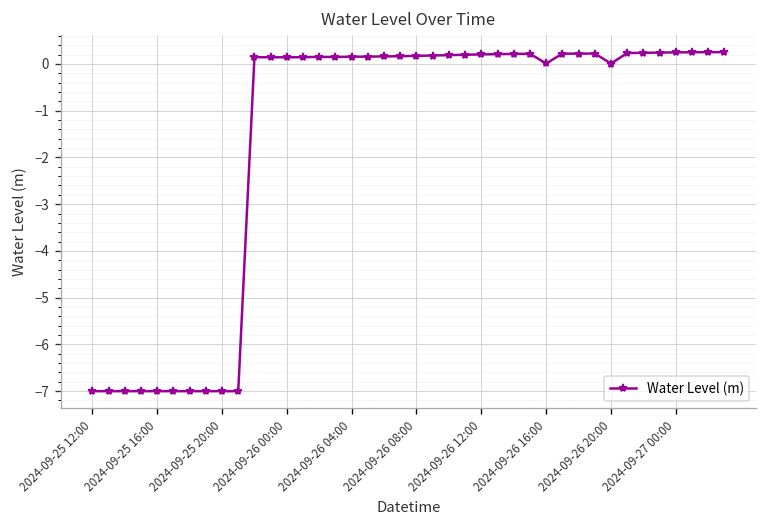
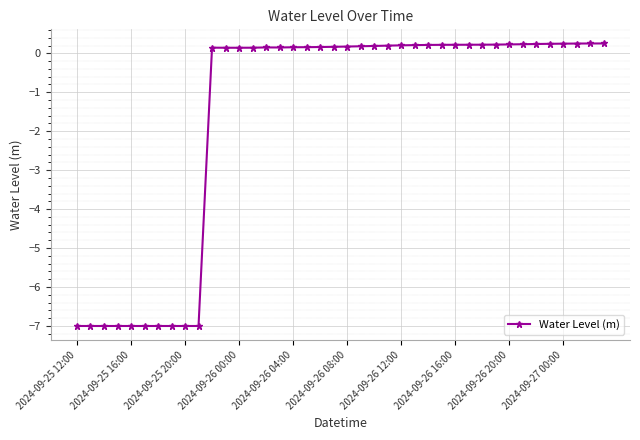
  {
    "2024-09-25 12:00": -7.0,
    "2024-09-25 16:00": -7.0,
    "2024-09-25 20:00": -7.0,
    "2024-09-26 00:00": 0.1,
    "2024-09-26 04:00": 0.2,
    "2024-09-26 08:00": 0.2,
    "2024-09-26 12:00": 0.2,
-   "2024-09-26 16:00": 0.0,
-   "2024-09-26 20:00": 0.0,
+   "2024-09-26 16:00": 0.2,
+   "2024-09-26 20:00": 0.2,
    "2024-09-27 00:00": 0.2
  }
